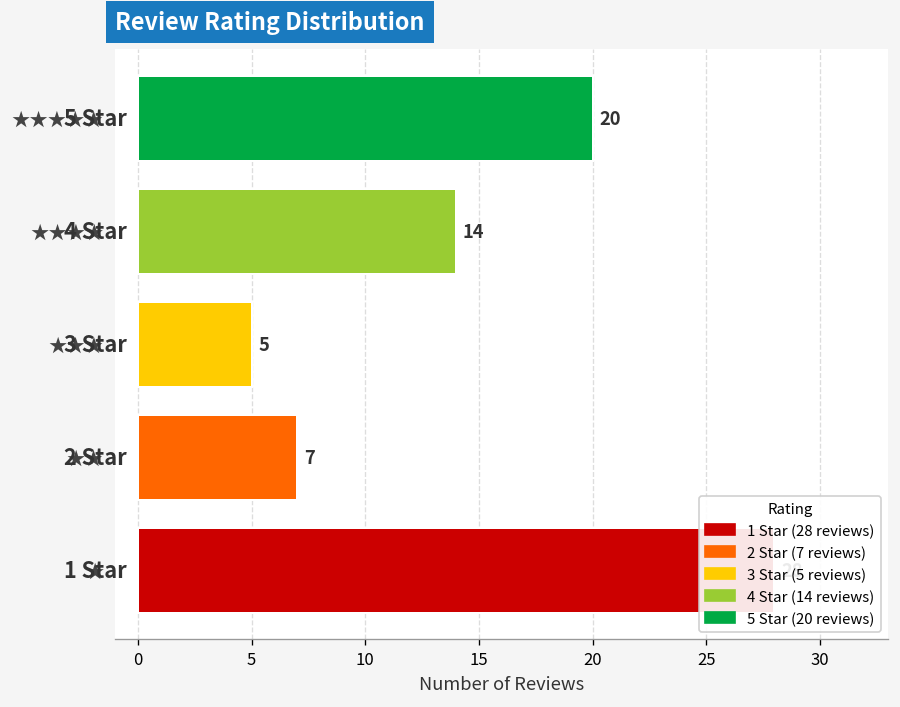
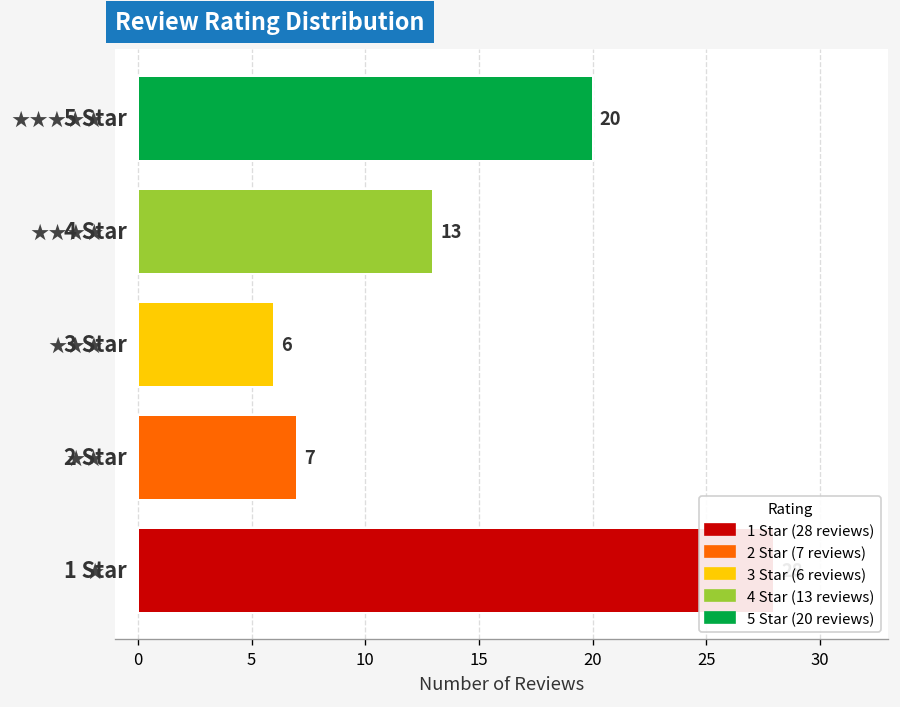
  {
    "★★★★★": 20,
-   "★★★★": 14,
-   "★★★": 5,
+   "★★★★": 13,
+   "★★★": 6,
    "★★": 7
  }
